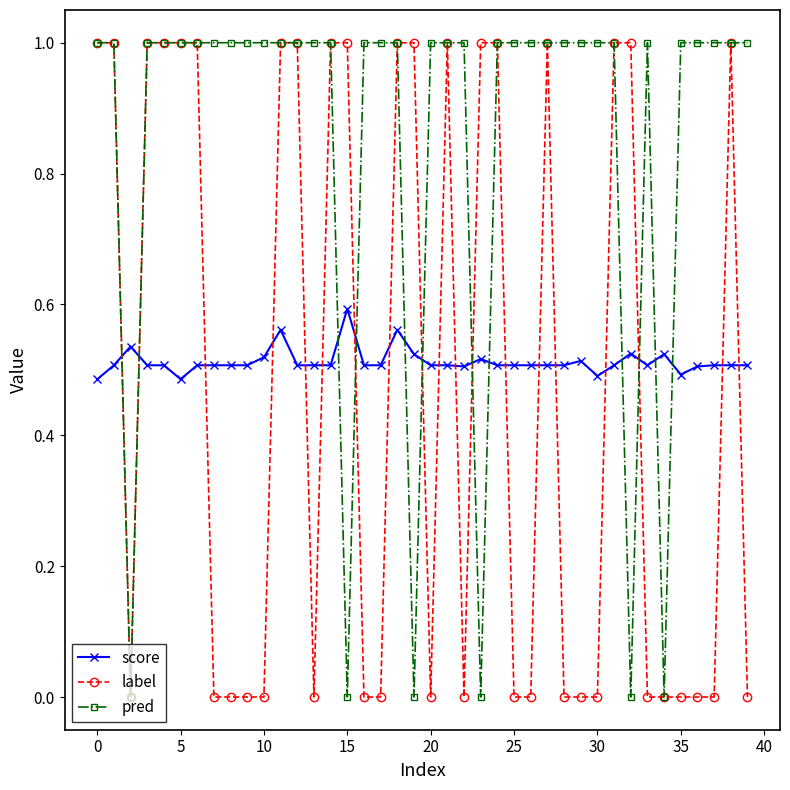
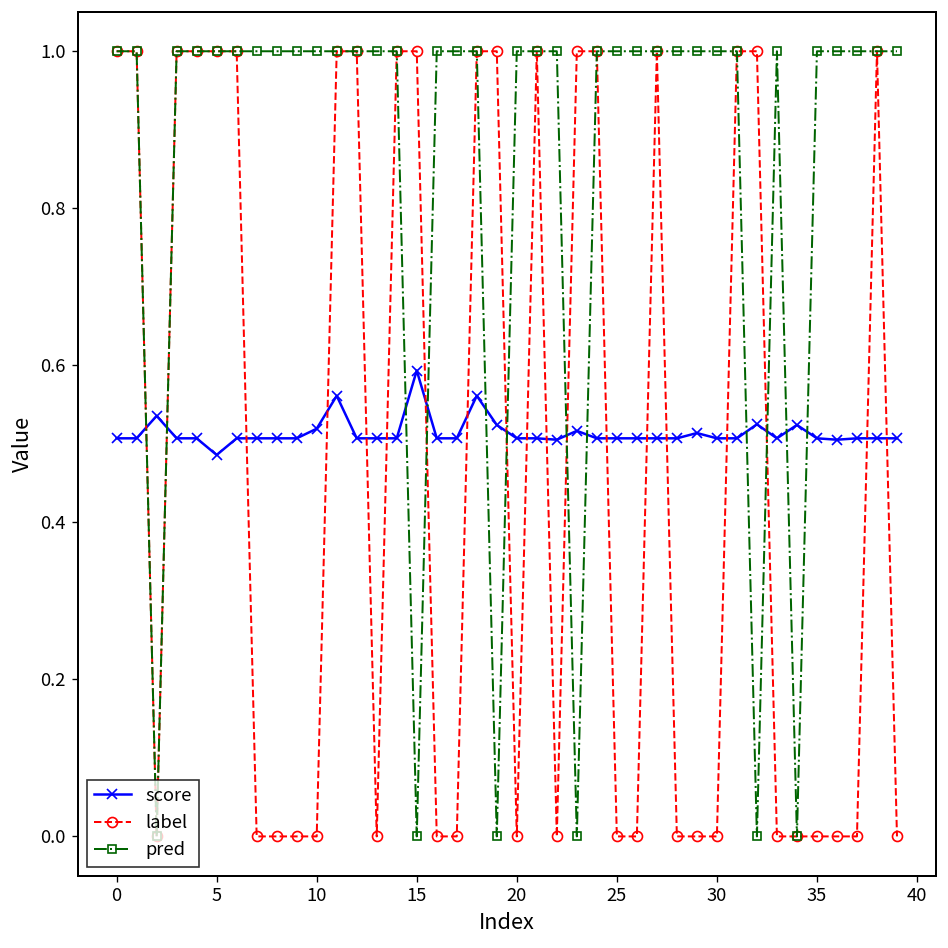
  {
    "score": {
-     "0": 0.49,
+     "0": 0.51,
      "5": 0.49,
      "10": 0.52,
      "15": 0.59,
      "20": 0.51,
      "25": 0.51,
-     "30": 0.49,
-     "35": 0.49
+     "30": 0.51,
+     "35": 0.51
    },
    "label": {
      "10": 0.00,
      "15": 1.00,
      "20": 0.00,
      "25": 0.00,
      "30": 0.00,
      "35": 0.00
    },
    "pred": {
      "10": 1.00,
      "15": 0.00,
      "20": 1.00,
      "25": 1.00,
      "30": 1.00,
      "35": 1.00
    }
  }
